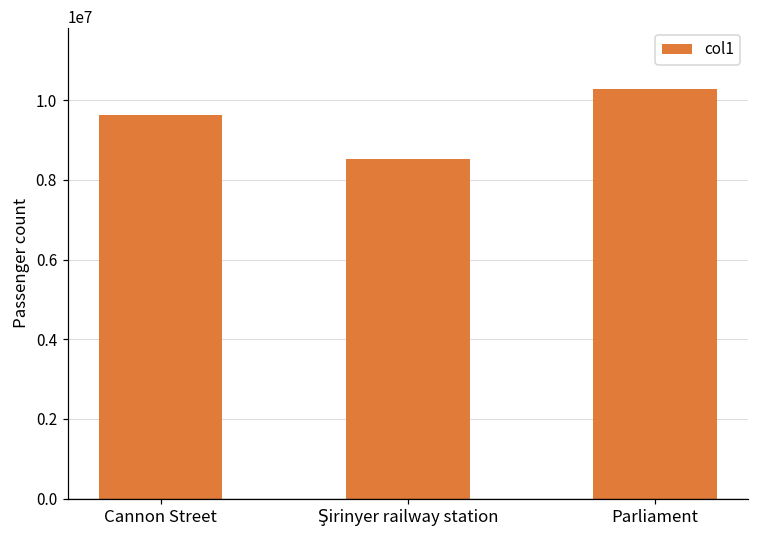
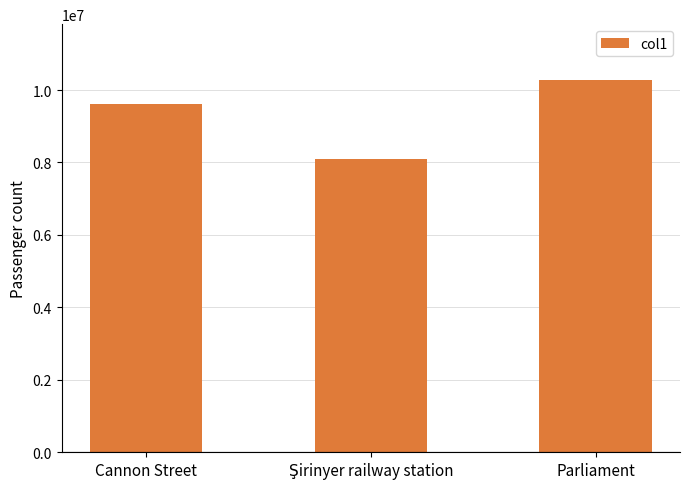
  {
    "Cannon Street": 9600000,
-   "Şirinyer railway station": 8500000,
+   "Şirinyer railway station": 8100000,
    "Parliament": 10300000
  }
